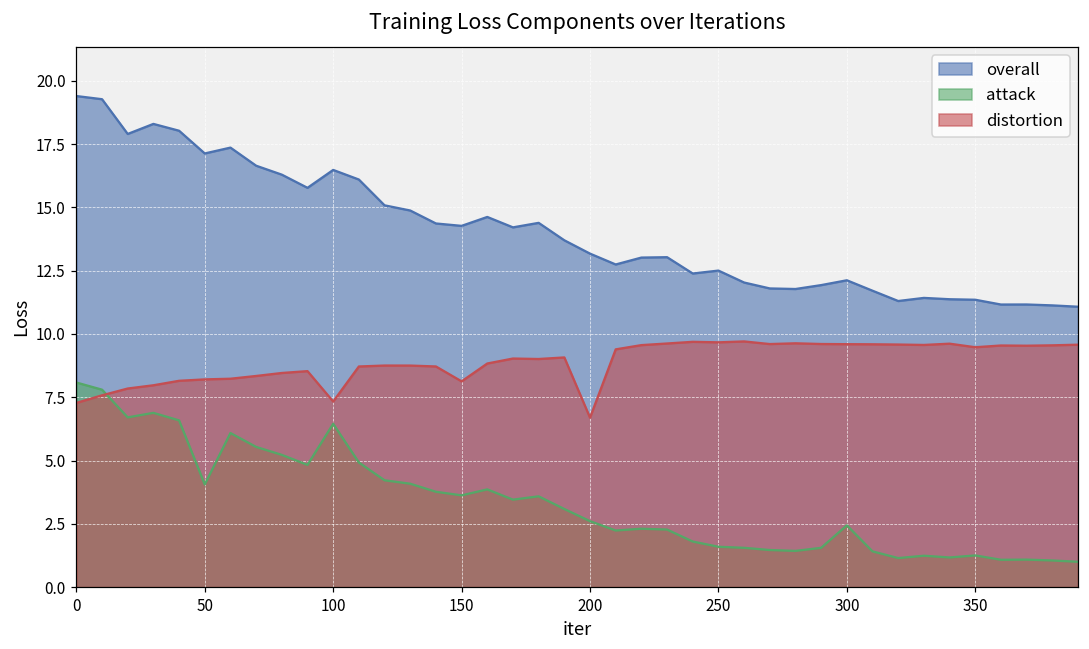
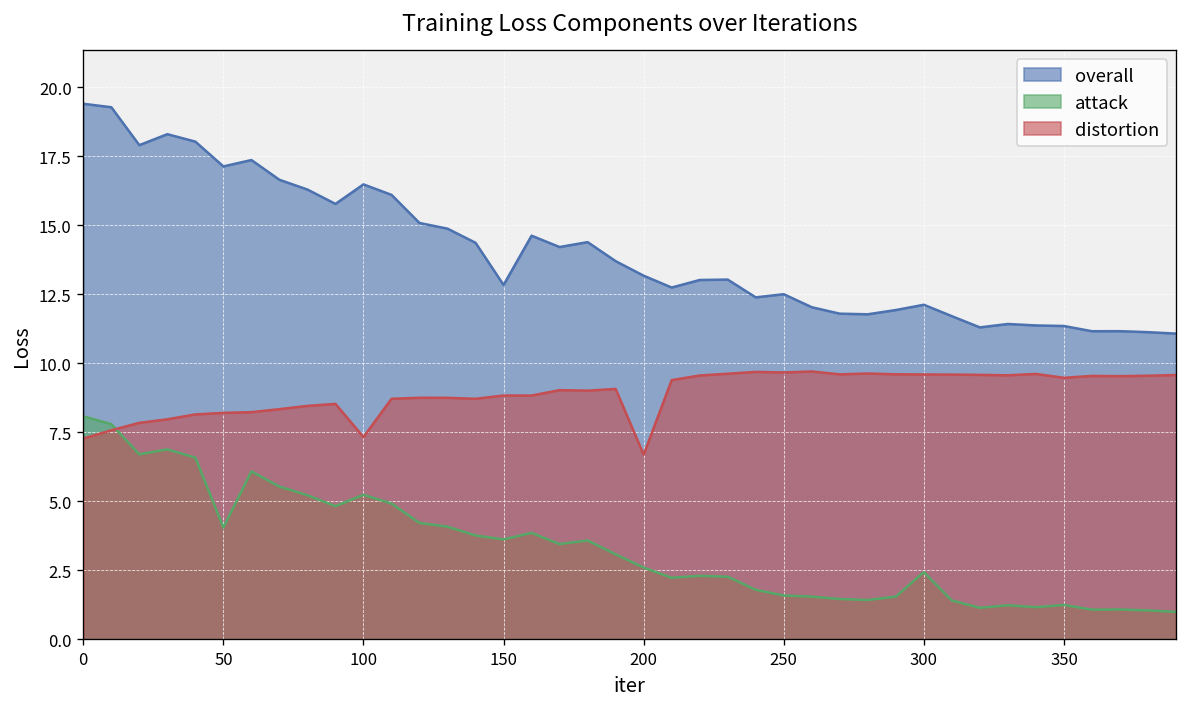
  {
    "overall": {
      "0": 19.4,
      "50": 17.1,
      "100": 16.5,
-     "150": 14.3,
+     "150": 12.8,
      "200": 13.2,
      "250": 12.5,
      "300": 12.1,
      "350": 11.4
    },
    "attack": {
      "0": 8.1,
      "50": 4.1,
-     "100": 6.5,
+     "100": 5.2,
      "150": 3.6,
      "200": 2.6,
      "250": 1.6,
      "300": 2.4,
      "350": 1.3
    },
    "distortion": {
      "0": 7.3,
      "50": 8.2,
      "100": 7.3,
-     "150": 8.1,
+     "150": 8.8,
      "200": 6.7,
      "250": 9.7,
      "300": 9.6,
      "350": 9.5
    }
  }
